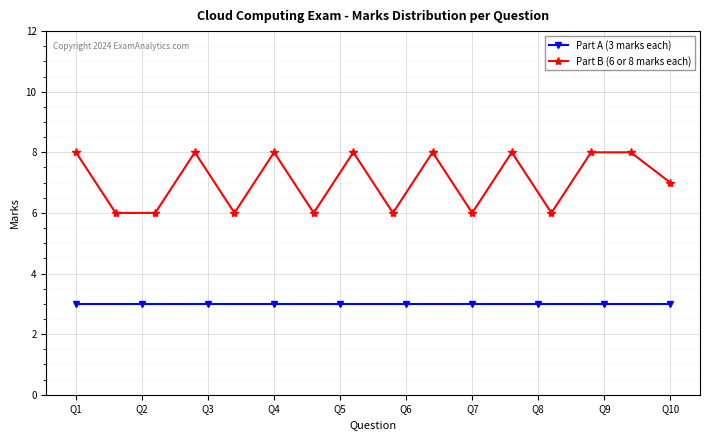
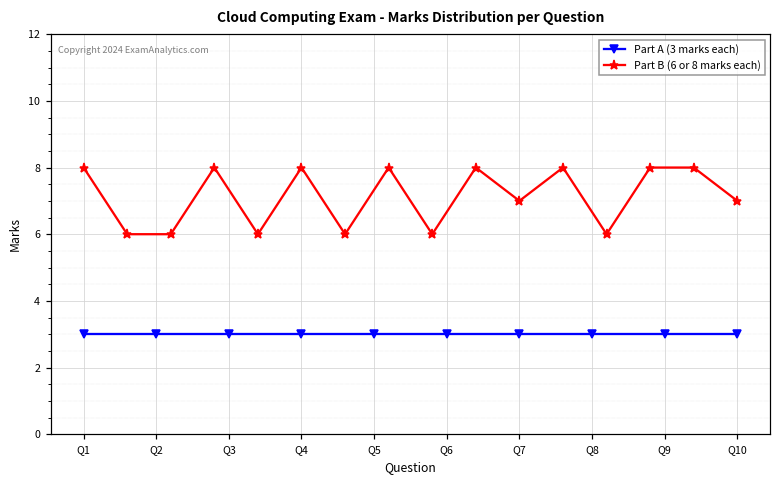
  {
    "Part A (3 marks each)": {
      "Q1": 3,
      "Q2": 3,
      "Q3": 3,
      "Q4": 3,
      "Q5": 3,
      "Q6": 3,
      "Q7": 3,
      "Q8": 3,
      "Q9": 3,
      "Q10": 3
    },
    "Part B (6 or 8 marks each)": {
      "Q1": 8,
      "Q4": 8,
-     "Q7": 6,
+     "Q7": 7,
      "Q10": 7
    }
  }
